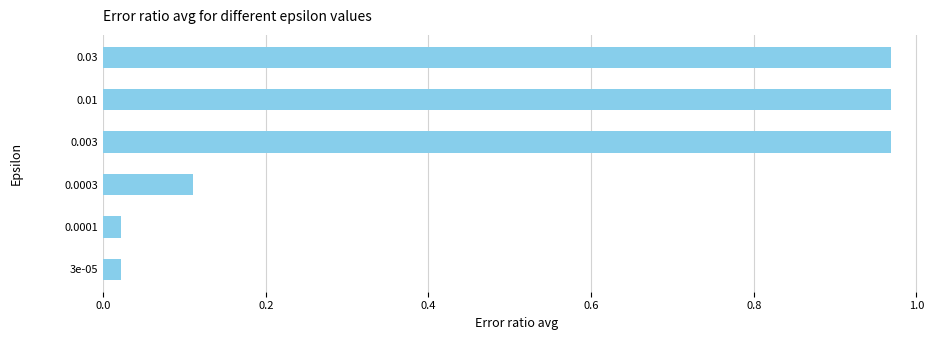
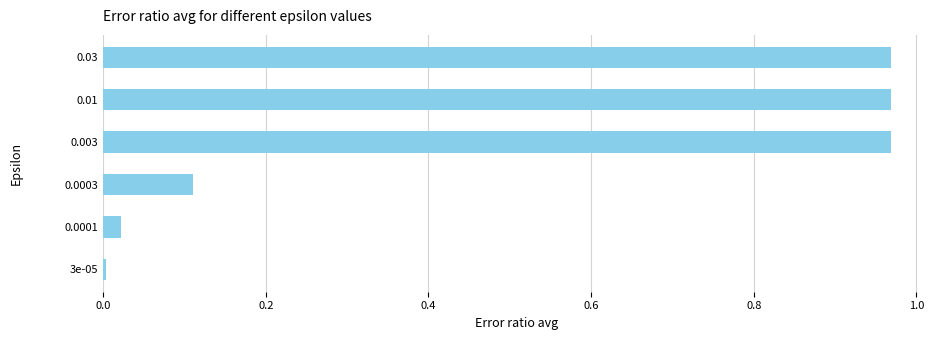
  {
    "0.03": 0.97,
    "0.01": 0.97,
    "0.003": 0.97,
    "0.0003": 0.11,
    "0.0001": 0.02,
-   "3e-05": 0.02
+   "3e-05": 0.00
  }
